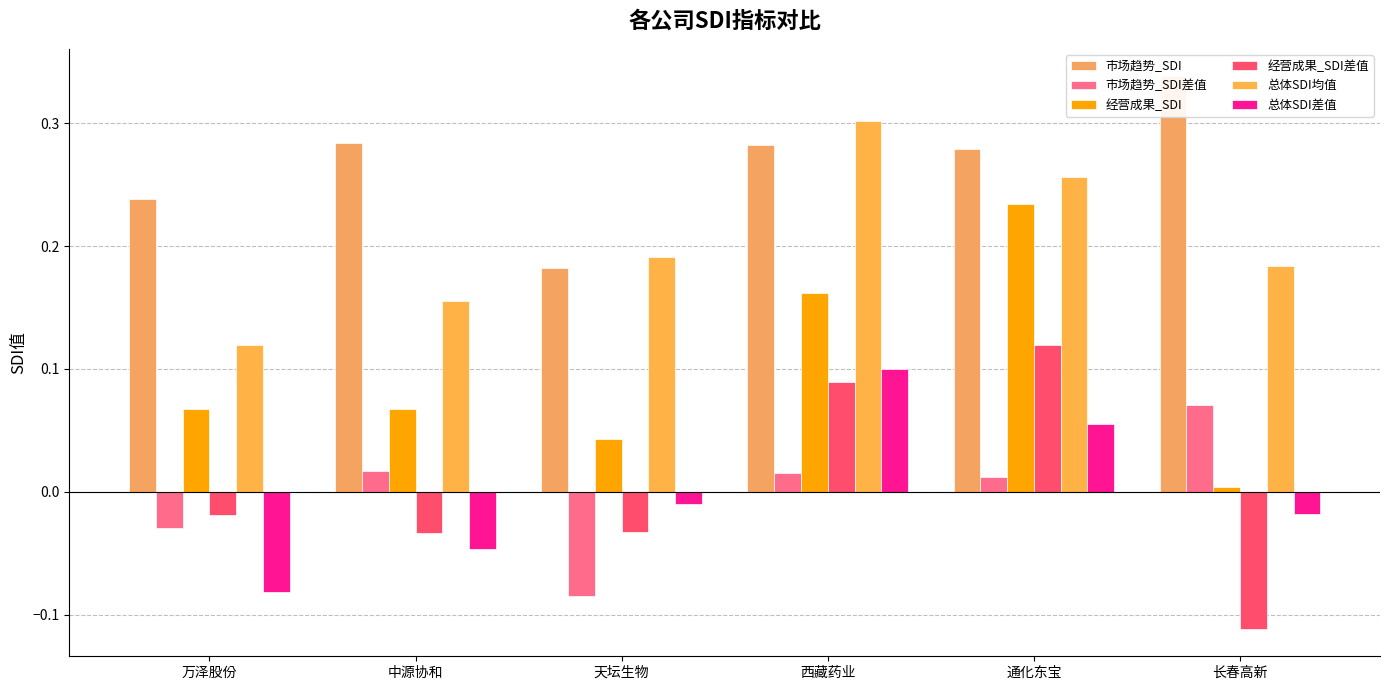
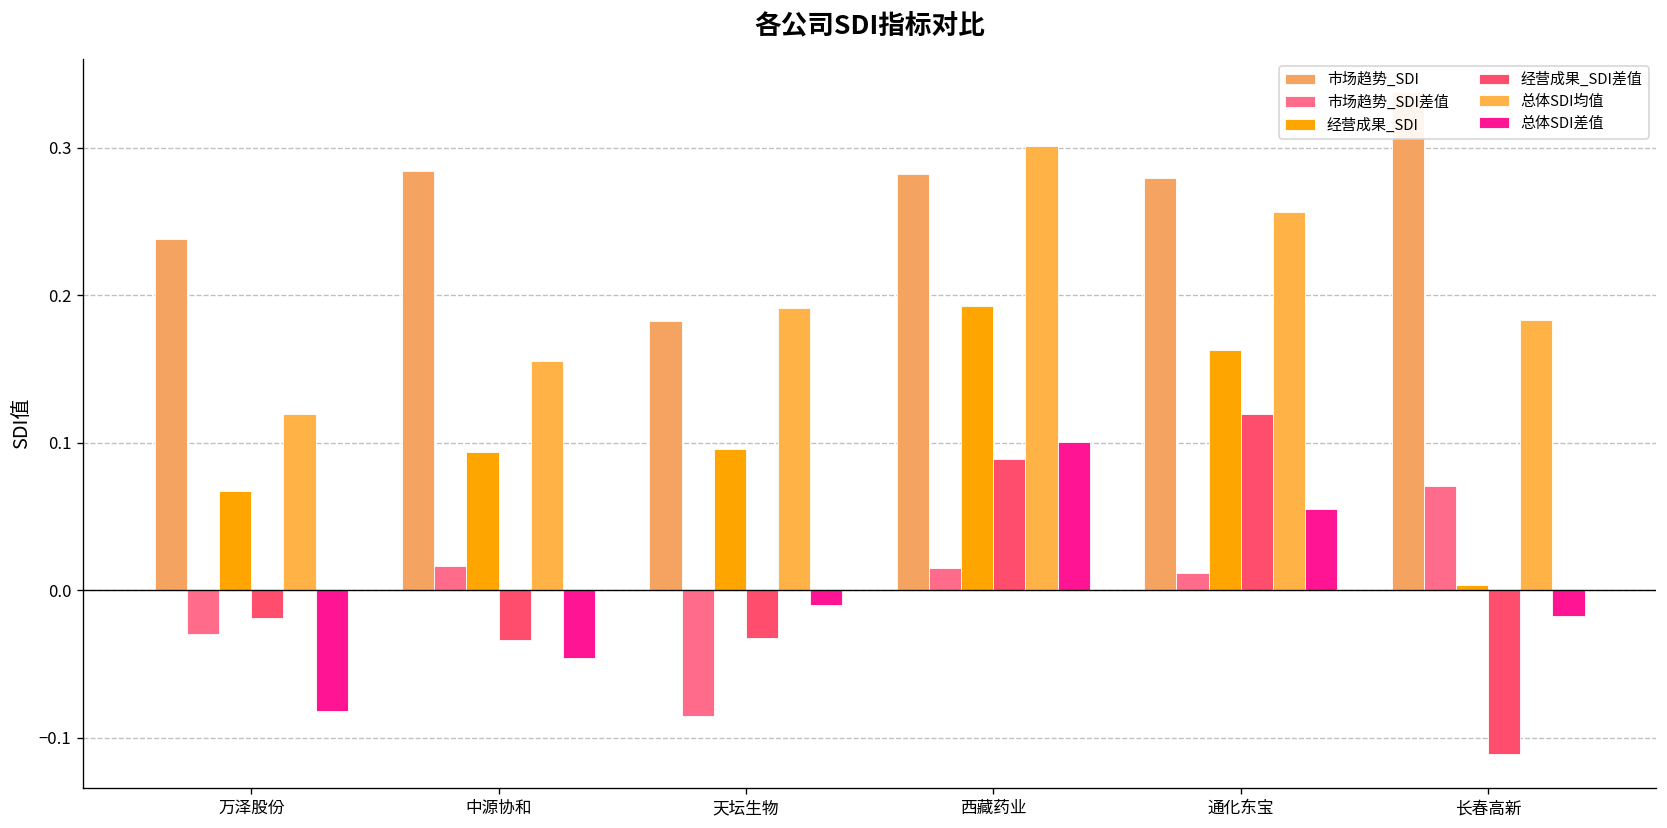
  {
    "经营成果_SDI": {
      "万泽股份": 0.067,
-     "中源协和": 0.068,
-     "天坛生物": 0.043,
-     "西藏药业": 0.161,
-     "通化东宝": 0.234,
+     "中源协和": 0.094,
+     "天坛生物": 0.096,
+     "西藏药业": 0.193,
+     "通化东宝": 0.163,
      "长春高新": 0.004
    },
    "总体SDI差值": {
      "万泽股份": -0.082,
      "中源协和": -0.046,
      "天坛生物": -0.010,
      "西藏药业": 0.100,
      "通化东宝": 0.055,
      "长春高新": -0.018
    }
  }
